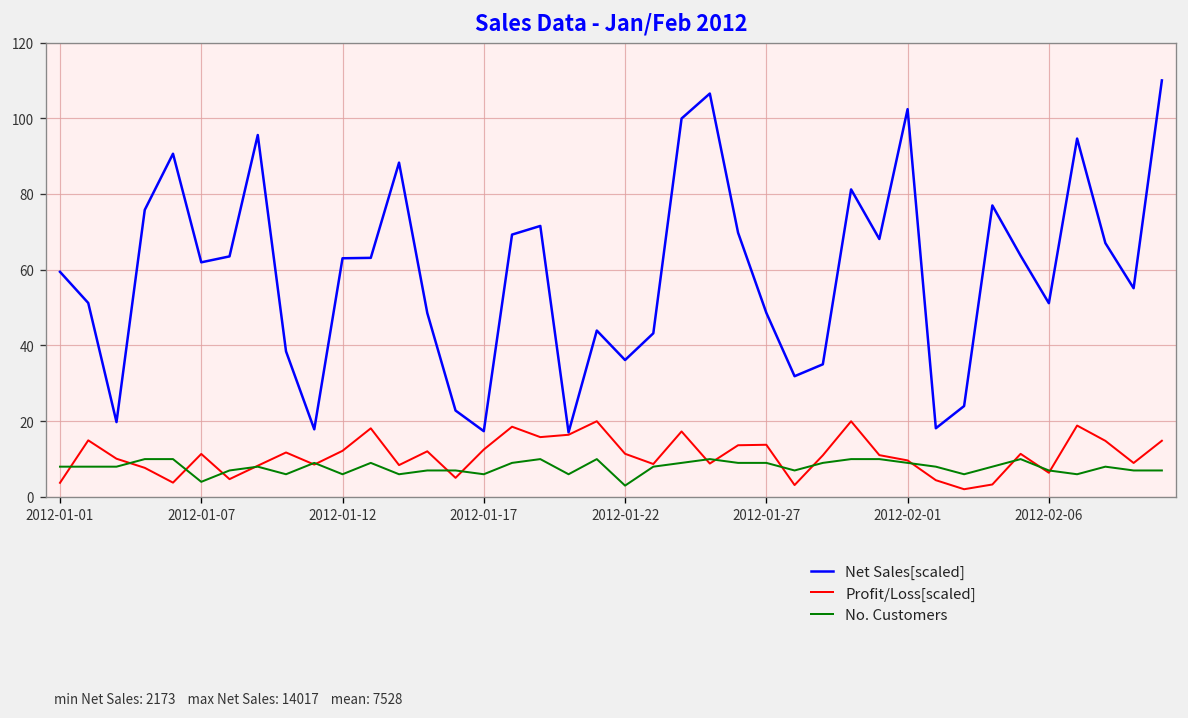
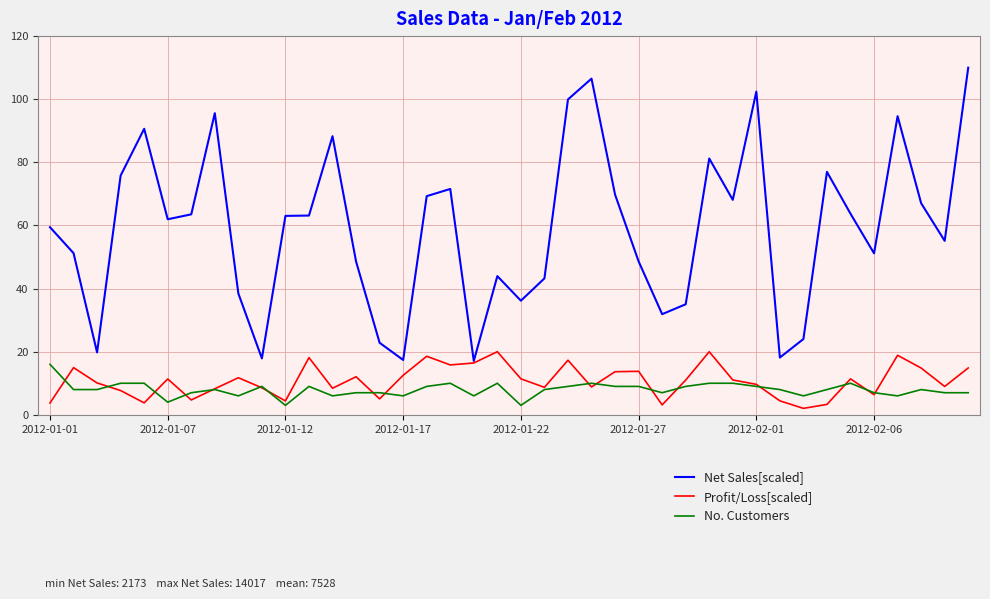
  {
    "Net Sales[scaled]": {
      "2012-01-01": 59,
      "2012-01-07": 62,
      "2012-01-12": 63,
      "2012-01-17": 17,
      "2012-01-22": 36,
      "2012-01-27": 49,
      "2012-02-01": 102,
      "2012-02-06": 51
    },
    "Profit/Loss[scaled]": {
      "2012-01-01": 4,
      "2012-01-07": 11,
-     "2012-01-12": 12,
+     "2012-01-12": 4,
      "2012-01-17": 13,
      "2012-01-22": 11,
      "2012-01-27": 14
    },
    "No. Customers": {
-     "2012-01-01": 8,
+     "2012-01-01": 16,
      "2012-01-07": 4,
-     "2012-01-12": 6,
+     "2012-01-12": 3,
      "2012-01-17": 6,
      "2012-01-22": 3,
      "2012-01-27": 9
    }
  }
